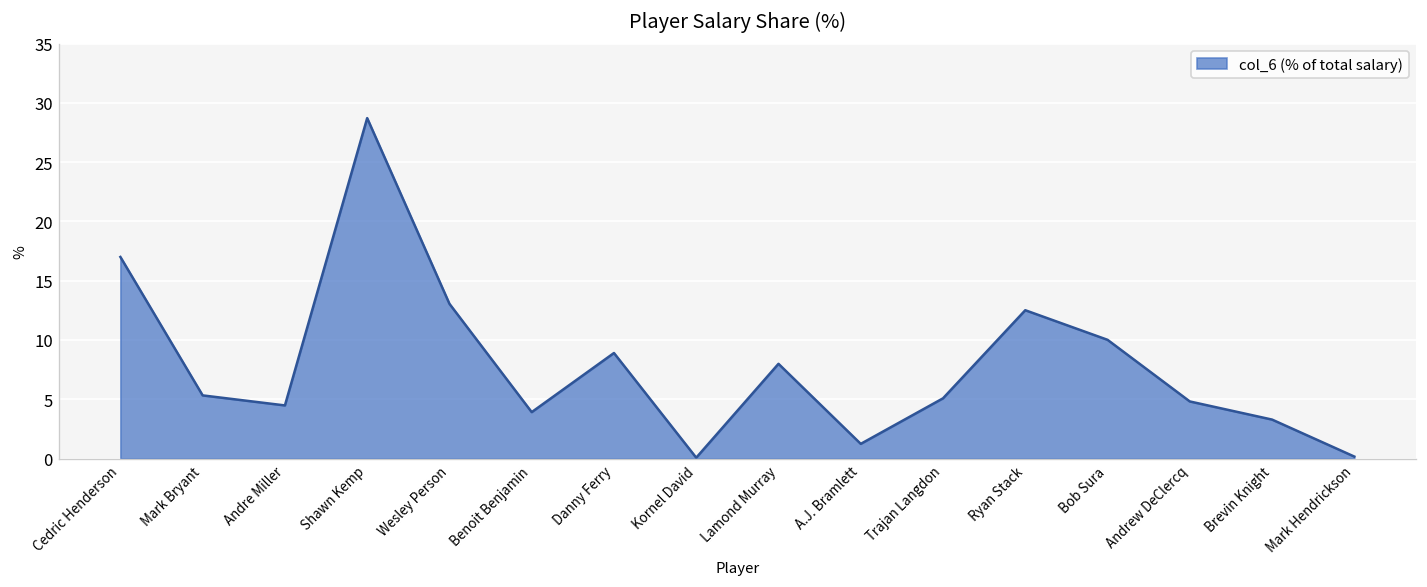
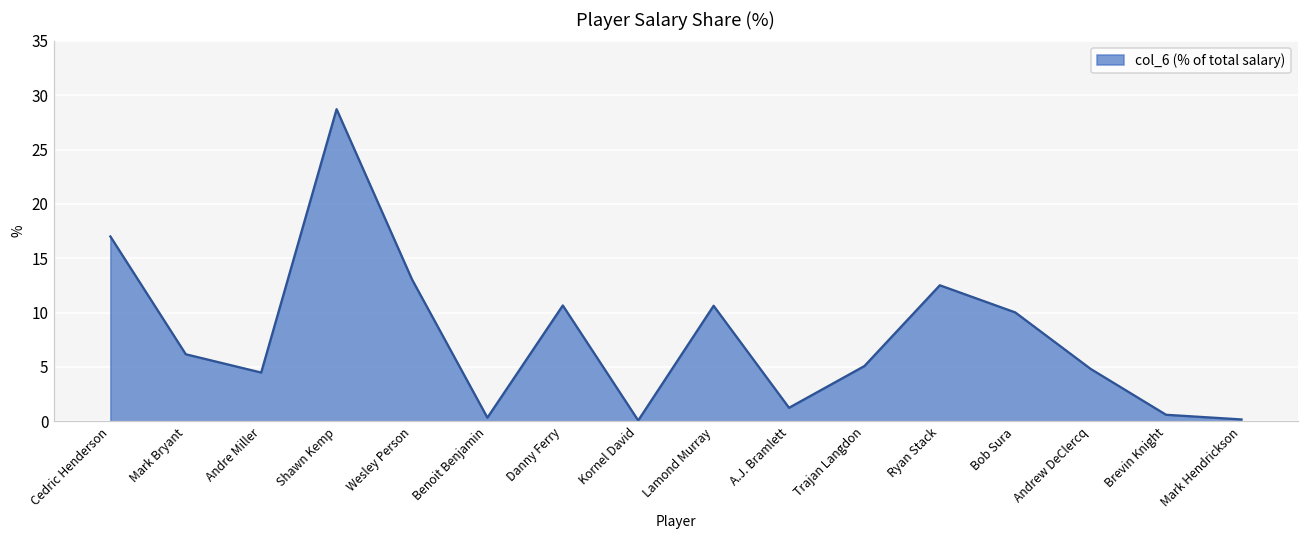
  {
    "Cedric Henderson": 17,
-   "Mark Bryant": 5,
+   "Mark Bryant": 6,
    "Andre Miller": 4,
    "Shawn Kemp": 29,
    "Wesley Person": 13,
-   "Benoit Benjamin": 4,
-   "Danny Ferry": 9,
+   "Benoit Benjamin": 0,
+   "Danny Ferry": 11,
    "Kornel David": 0,
-   "Lamond Murray": 8,
+   "Lamond Murray": 11,
    "A.J. Bramlett": 1,
    "Trajan Langdon": 5,
    "Ryan Stack": 13,
    "Bob Sura": 10,
    "Andrew DeClercq": 5,
-   "Brevin Knight": 3,
+   "Brevin Knight": 1,
    "Mark Hendrickson": 0
  }
